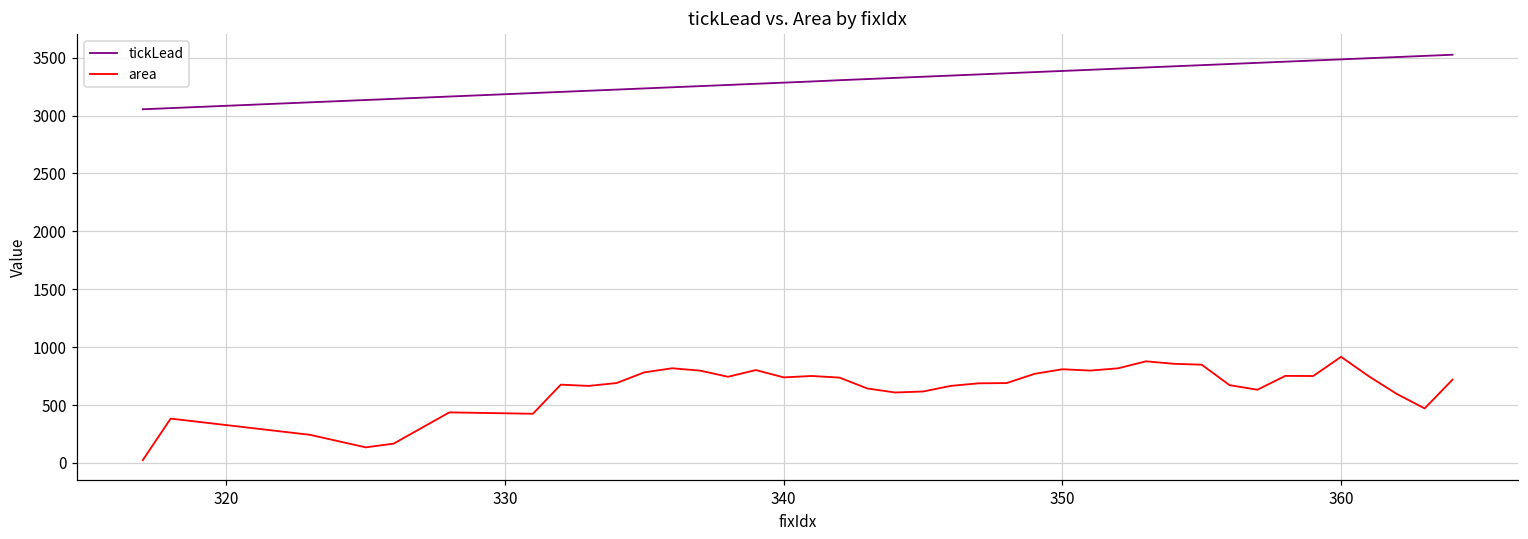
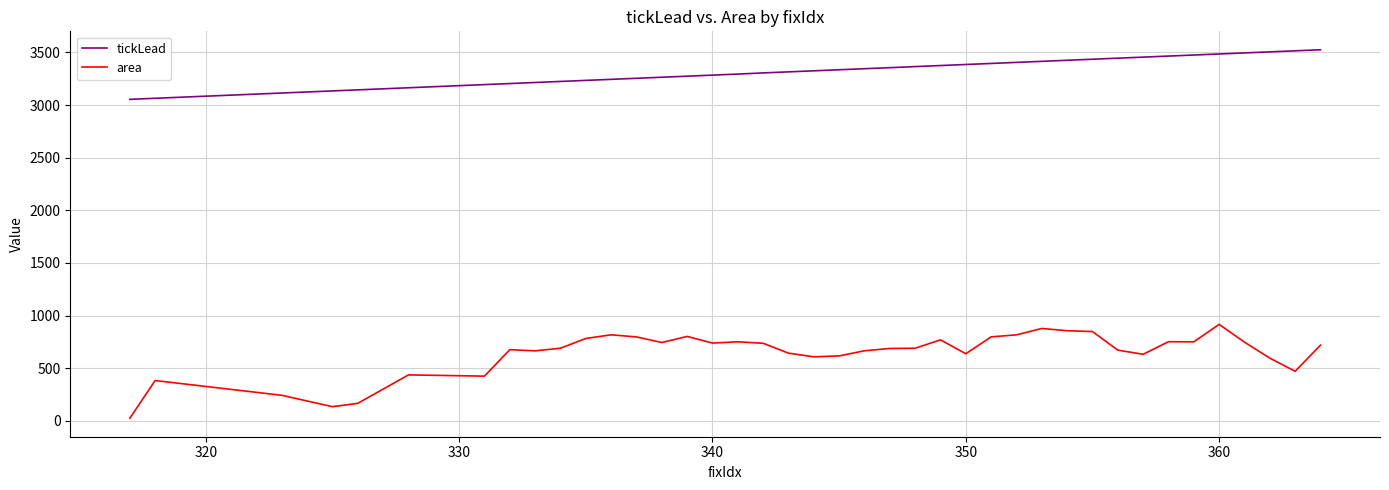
  {
    "tickLead": {
      "340": 3280,
      "350": 3390,
      "360": 3490
    },
    "area": {
      "340": 740,
-     "350": 810,
+     "350": 640,
      "360": 920
    }
  }
